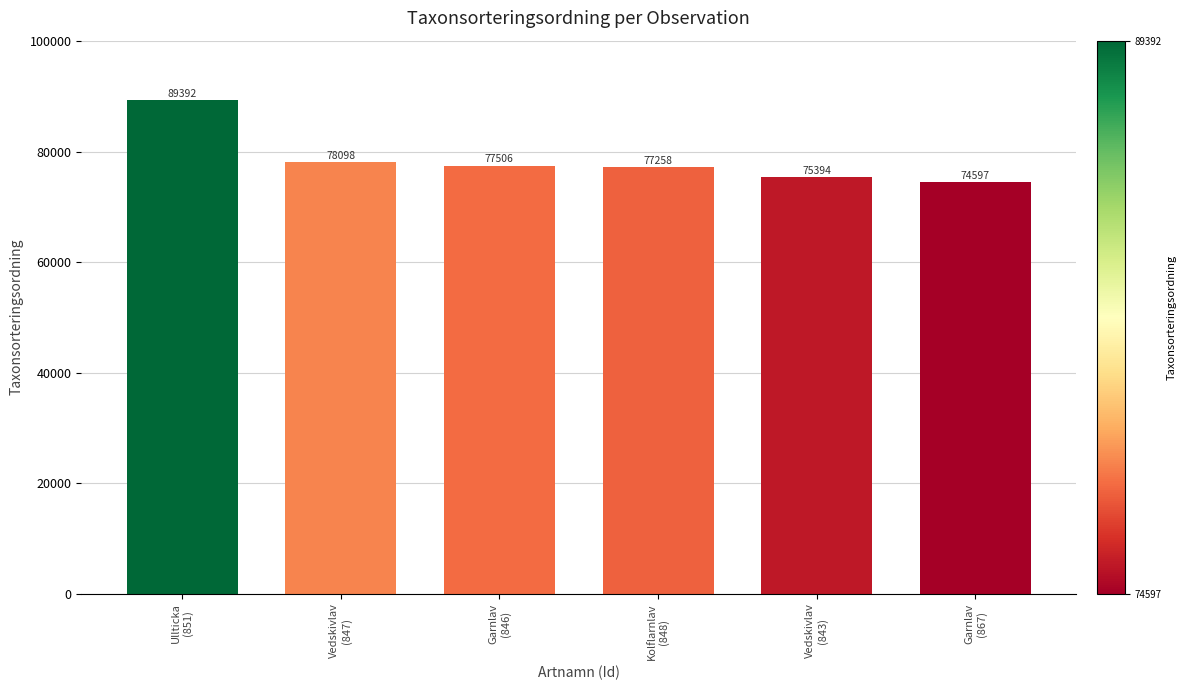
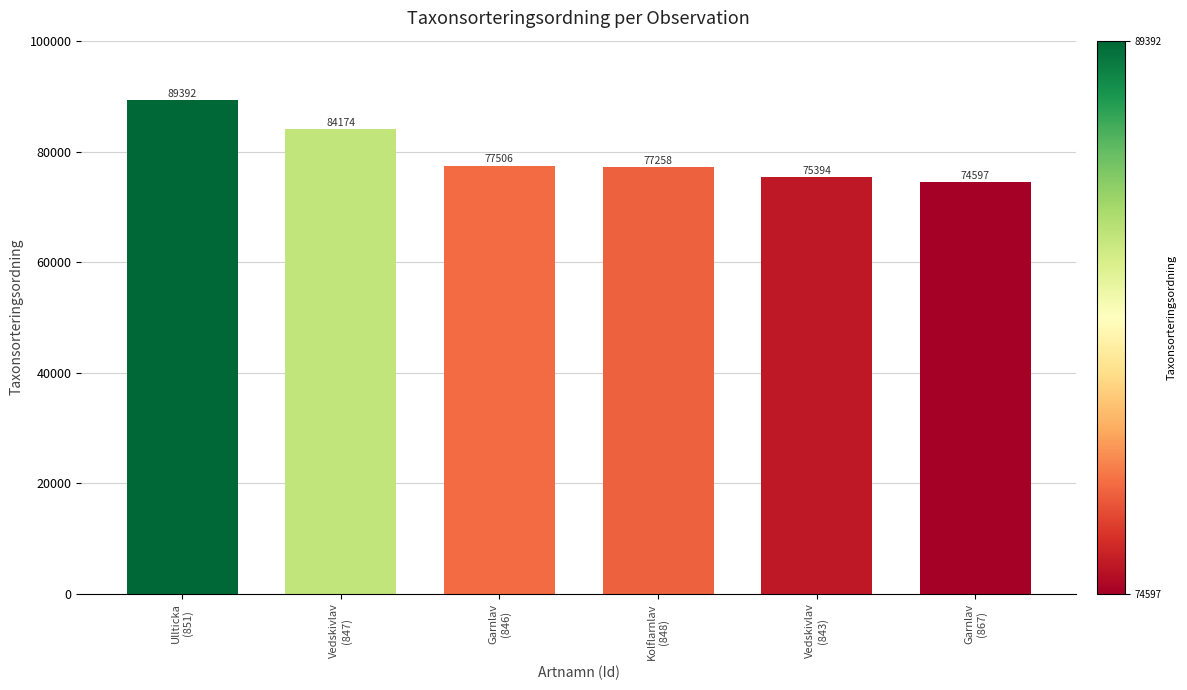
  {
    "Ullticka (851)": 89392,
-   "Vedskivlav (847)": 78098,
+   "Vedskivlav (847)": 84174,
    "Garnlav (846)": 77506,
    "Kolflarnlav (848)": 77258,
    "Vedskivlav (843)": 75394,
    "Garnlav (867)": 74597
  }
